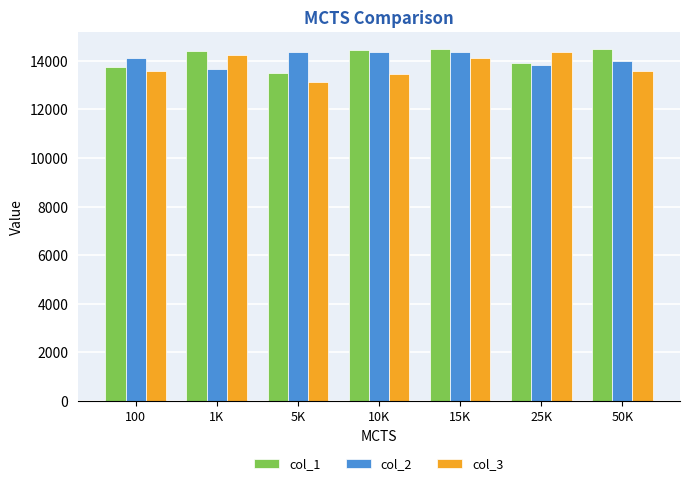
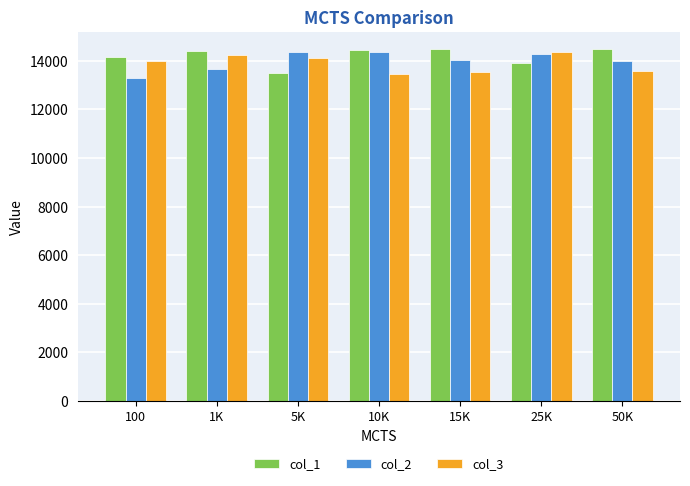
  {
    "col_1": {
-     "100": 13700,
+     "100": 14100,
      "1K": 14400,
      "5K": 13500,
      "10K": 14500,
      "15K": 14500,
      "25K": 13900,
      "50K": 14500
    },
    "col_2": {
-     "100": 14100,
+     "100": 13300,
      "1K": 13700,
      "5K": 14300,
      "10K": 14400,
-     "15K": 14400,
-     "25K": 13800,
+     "15K": 14000,
+     "25K": 14300,
      "50K": 14000
    },
    "col_3": {
-     "100": 13600,
+     "100": 14000,
      "1K": 14200,
-     "5K": 13100,
+     "5K": 14100,
      "10K": 13500,
-     "15K": 14100,
+     "15K": 13500,
      "25K": 14300,
      "50K": 13600
    }
  }
